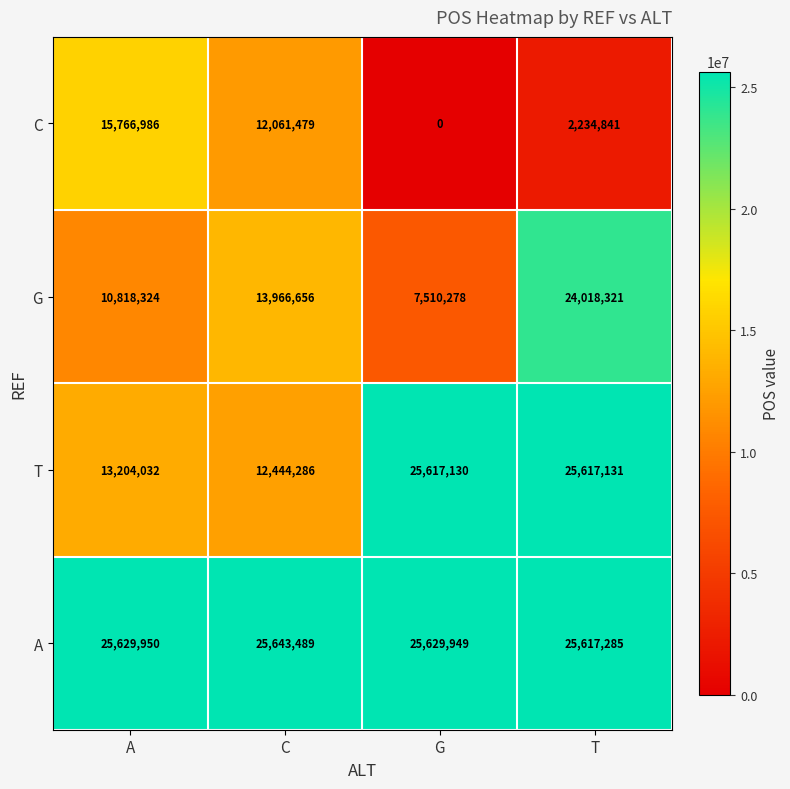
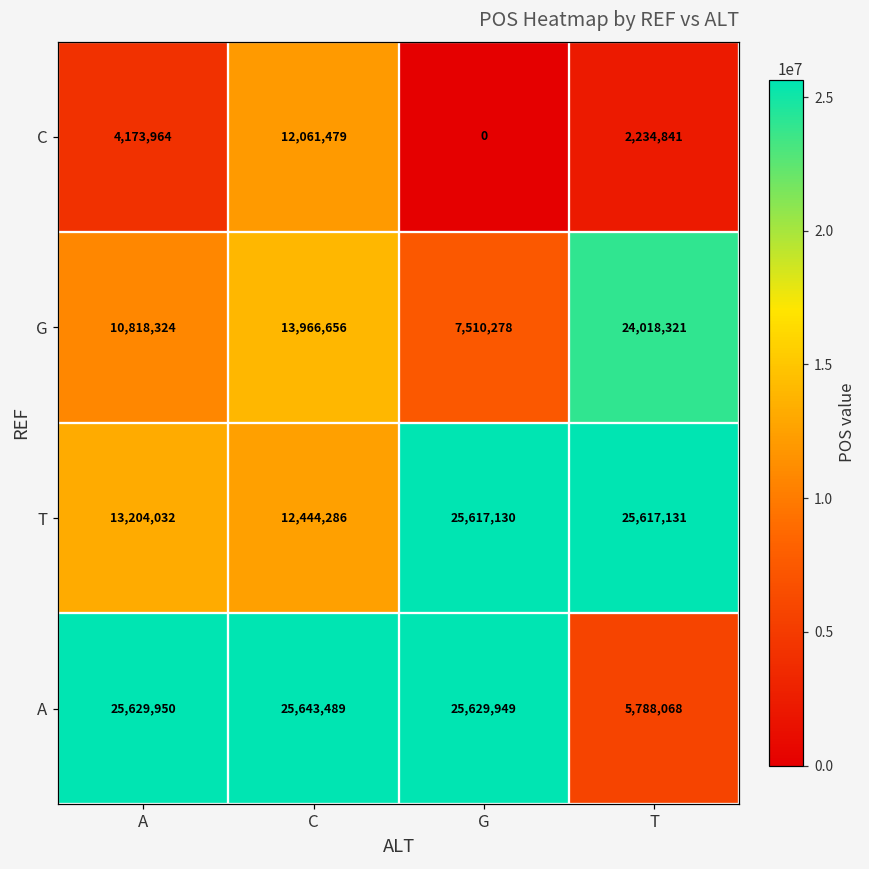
  {
    "C": {
-     "A": "15,766,986",
+     "A": "4,173,964",
      "C": "12,061,479",
      "G": "0",
      "T": "2,234,841"
    },
    "G": {
      "A": "10,818,324",
      "C": "13,966,656",
      "G": "7,510,278",
      "T": "24,018,321"
    },
    "T": {
      "A": "13,204,032",
      "C": "12,444,286",
      "G": "25,617,130",
      "T": "25,617,131"
    },
    "A": {
      "A": "25,629,950",
      "C": "25,643,489",
      "G": "25,629,949",
-     "T": "25,617,285"
+     "T": "5,788,068"
    }
  }
